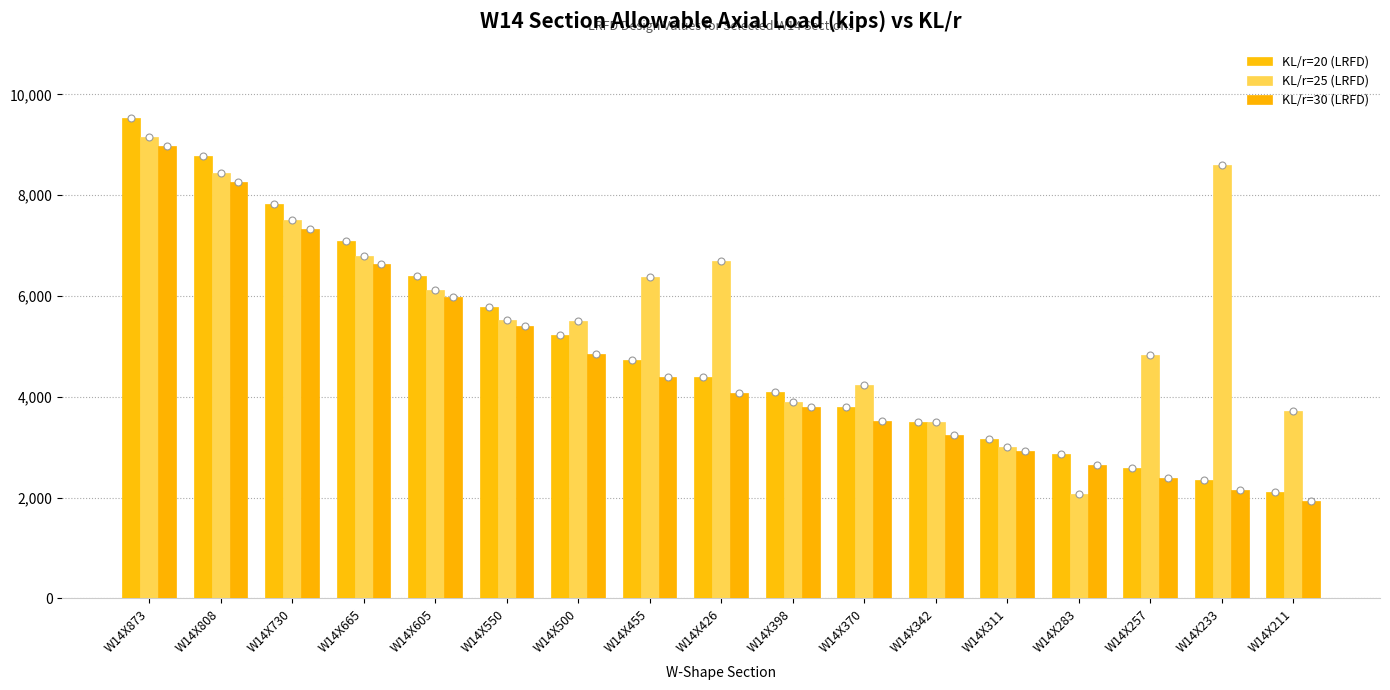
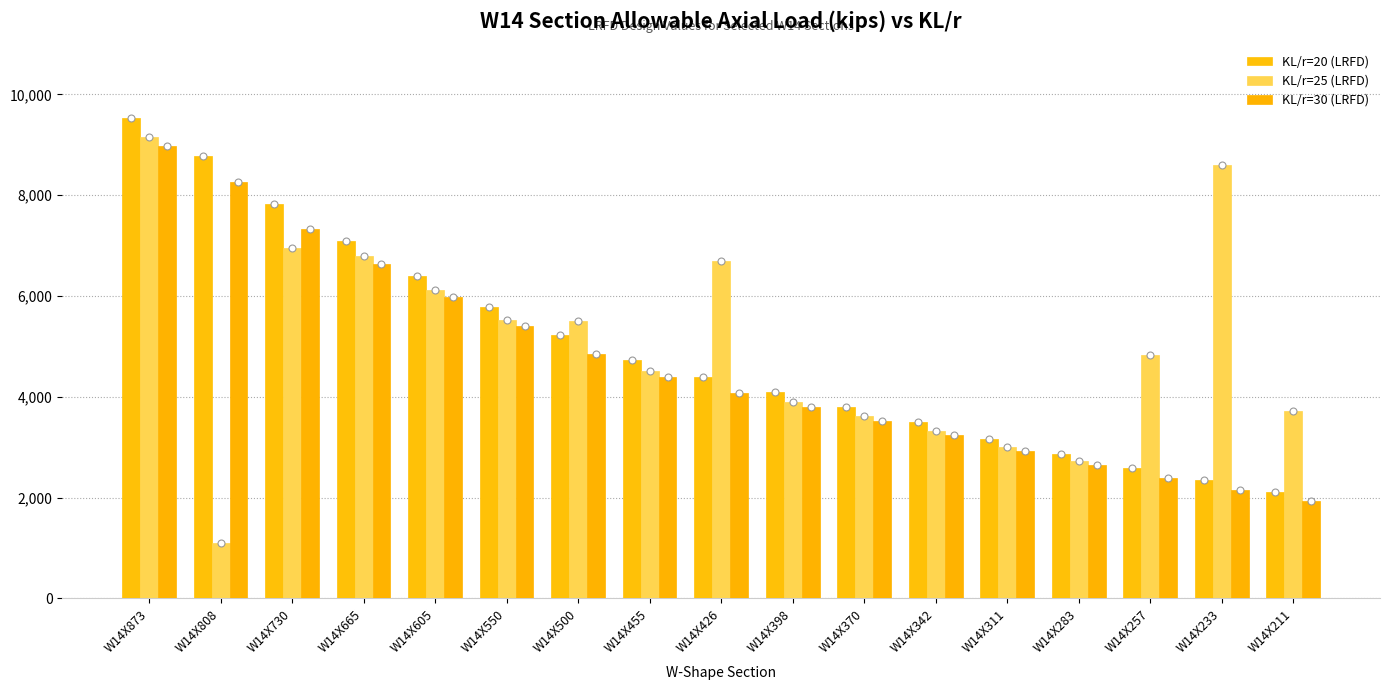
  {
    "KL/r=25 (LRFD)": {
      "W14X873": "9,200",
-     "W14X808": "8,400",
-     "W14X730": "7,500",
+     "W14X808": "1,100",
+     "W14X730": "7,000",
      "W14X665": "6,800",
      "W14X605": "6,100",
      "W14X550": "5,500",
      "W14X500": "5,500",
-     "W14X455": "6,400",
+     "W14X455": "4,500",
      "W14X426": "6,700",
      "W14X398": "3,900",
-     "W14X370": "4,200",
-     "W14X342": "3,500",
+     "W14X370": "3,600",
+     "W14X342": "3,300",
      "W14X311": "3,000",
-     "W14X283": "2,100",
+     "W14X283": "2,700",
      "W14X257": "4,800",
      "W14X233": "8,600",
      "W14X211": "3,700"
    }
  }
